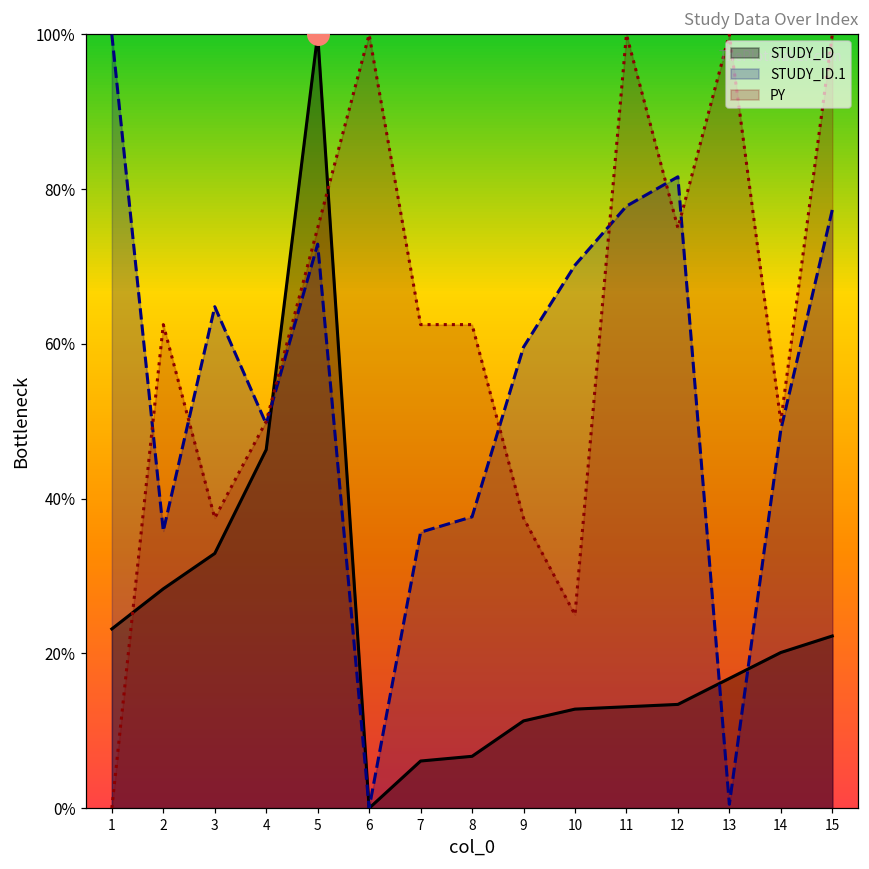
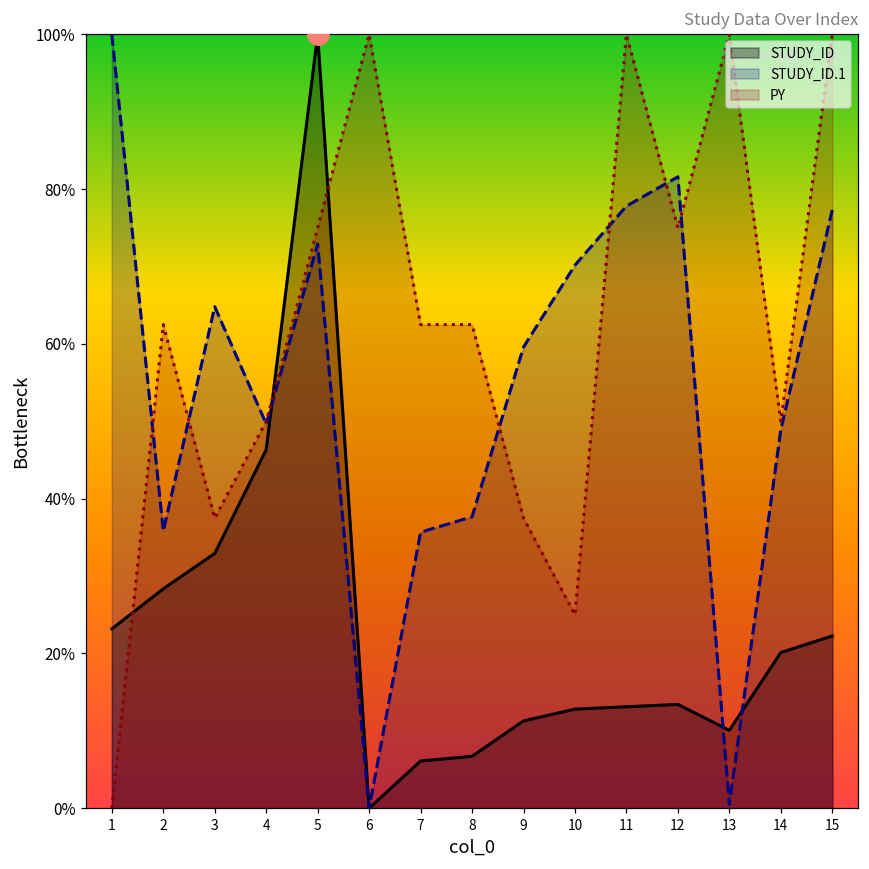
  {
    "STUDY_ID": {
      "1": "23%",
      "2": "28%",
      "3": "33%",
      "4": "46%",
      "7": "6%",
      "8": "7%",
      "9": "11%",
      "10": "13%",
      "11": "13%",
      "12": "13%",
-     "13": "17%",
+     "13": "10%",
      "14": "20%",
      "15": "22%"
    },
    "STUDY_ID.1": {
      "1": "100%",
      "2": "36%",
      "3": "65%",
      "5": "73%",
      "7": "36%",
      "8": "38%",
      "9": "60%",
      "10": "70%",
      "11": "78%",
      "12": "82%",
      "13": "1%",
      "14": "49%",
      "15": "77%"
    },
    "PY": {
      "1": "0%",
      "2": "63%",
      "3": "38%",
      "5": "75%",
      "6": "100%",
      "7": "63%",
      "8": "63%",
      "9": "38%",
      "10": "25%",
      "11": "100%",
      "12": "75%",
      "13": "100%",
      "14": "50%",
      "15": "100%"
    }
  }
